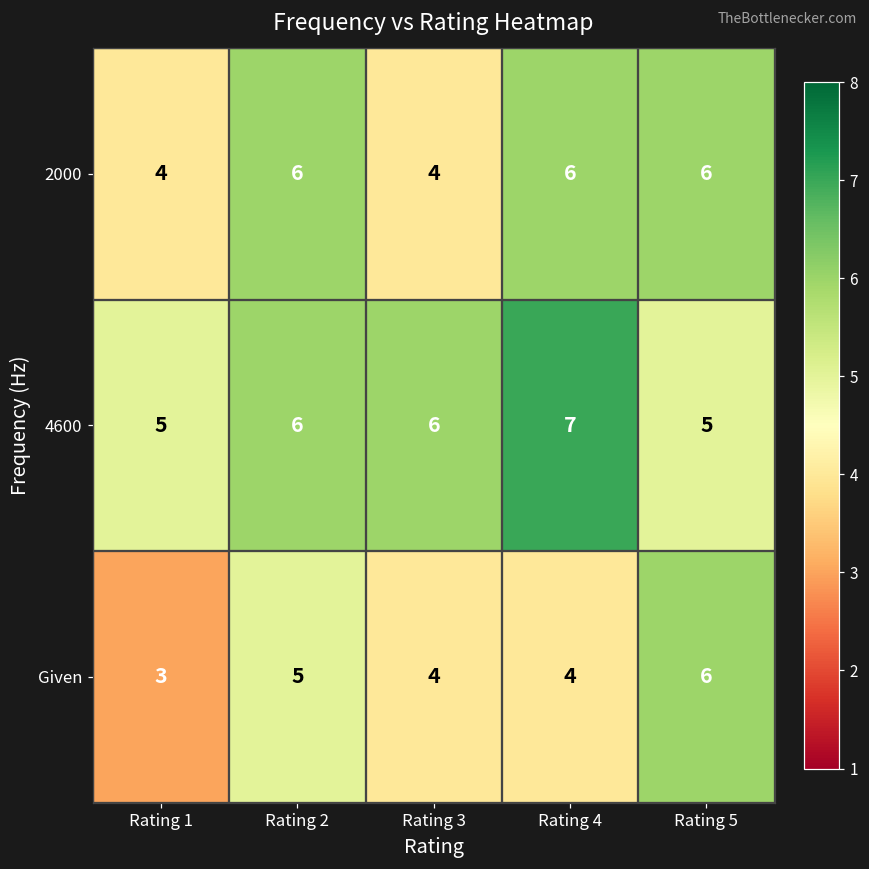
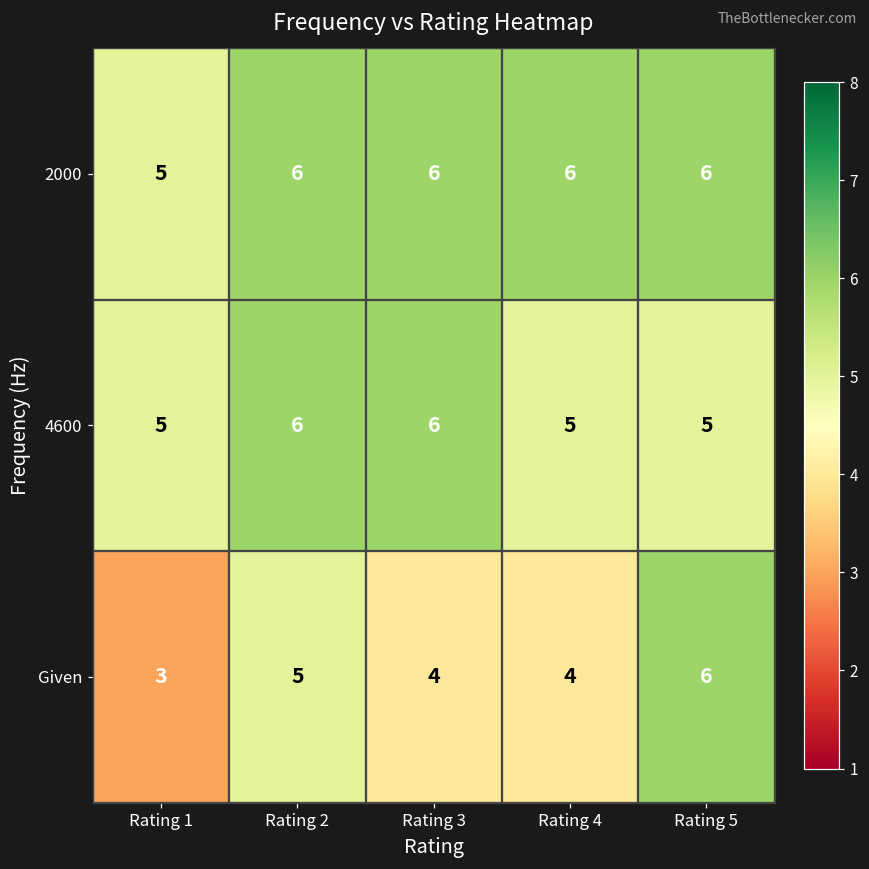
  {
    "2000": {
-     "Rating 1": 4,
+     "Rating 1": 5,
      "Rating 2": 6,
-     "Rating 3": 4,
+     "Rating 3": 6,
      "Rating 4": 6,
      "Rating 5": 6
    },
    "4600": {
      "Rating 1": 5,
      "Rating 2": 6,
      "Rating 3": 6,
-     "Rating 4": 7,
+     "Rating 4": 5,
      "Rating 5": 5
    },
    "Given": {
      "Rating 1": 3,
      "Rating 2": 5,
      "Rating 3": 4,
      "Rating 4": 4,
      "Rating 5": 6
    }
  }
